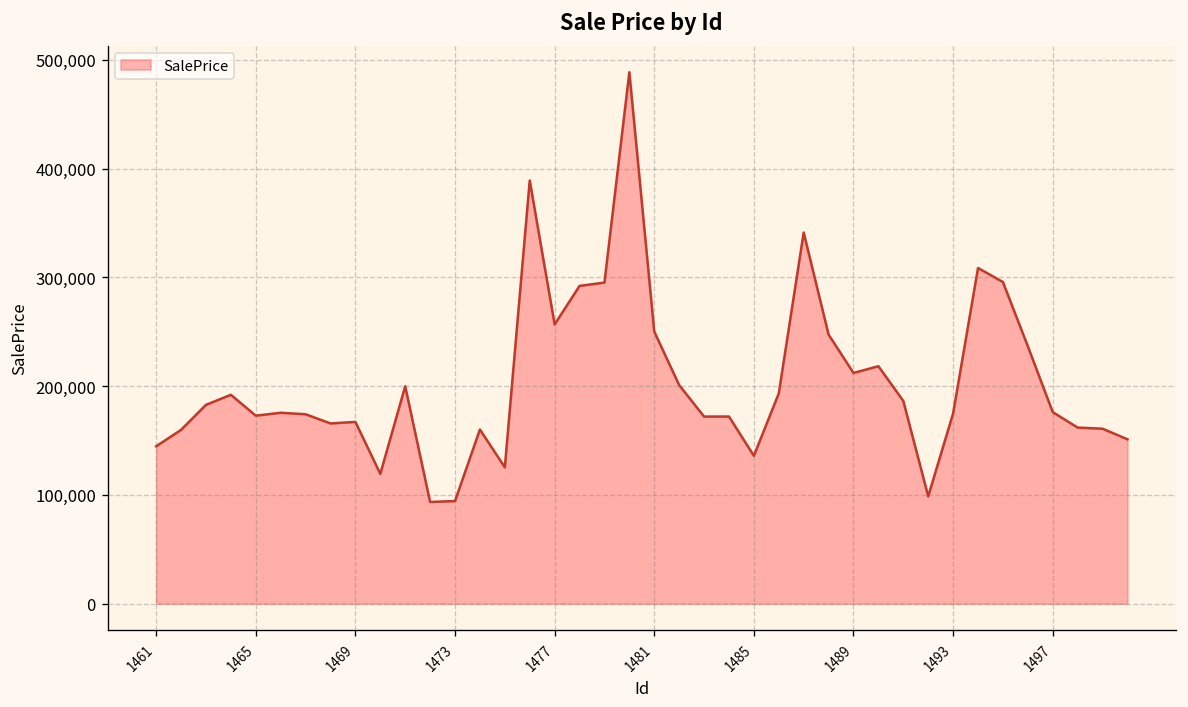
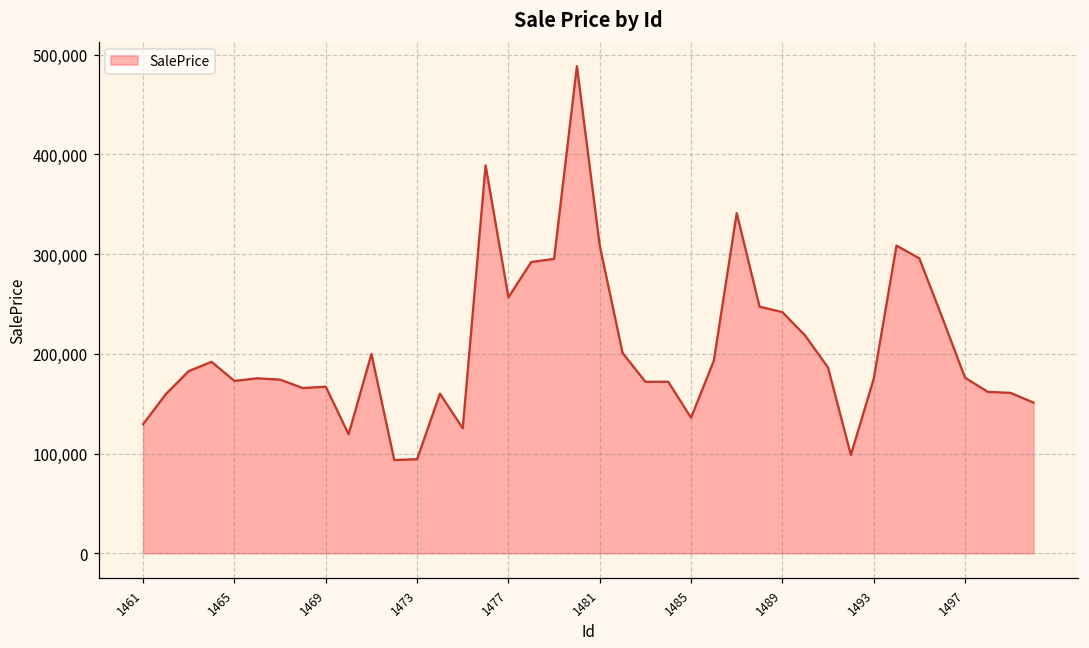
  {
-   "1461": "140,000",
+   "1461": "130,000",
    "1465": "170,000",
    "1469": "170,000",
    "1473": "90,000",
    "1477": "260,000",
-   "1481": "250,000",
+   "1481": "310,000",
    "1485": "140,000",
-   "1489": "210,000",
+   "1489": "240,000",
    "1493": "170,000",
    "1497": "180,000"
  }
